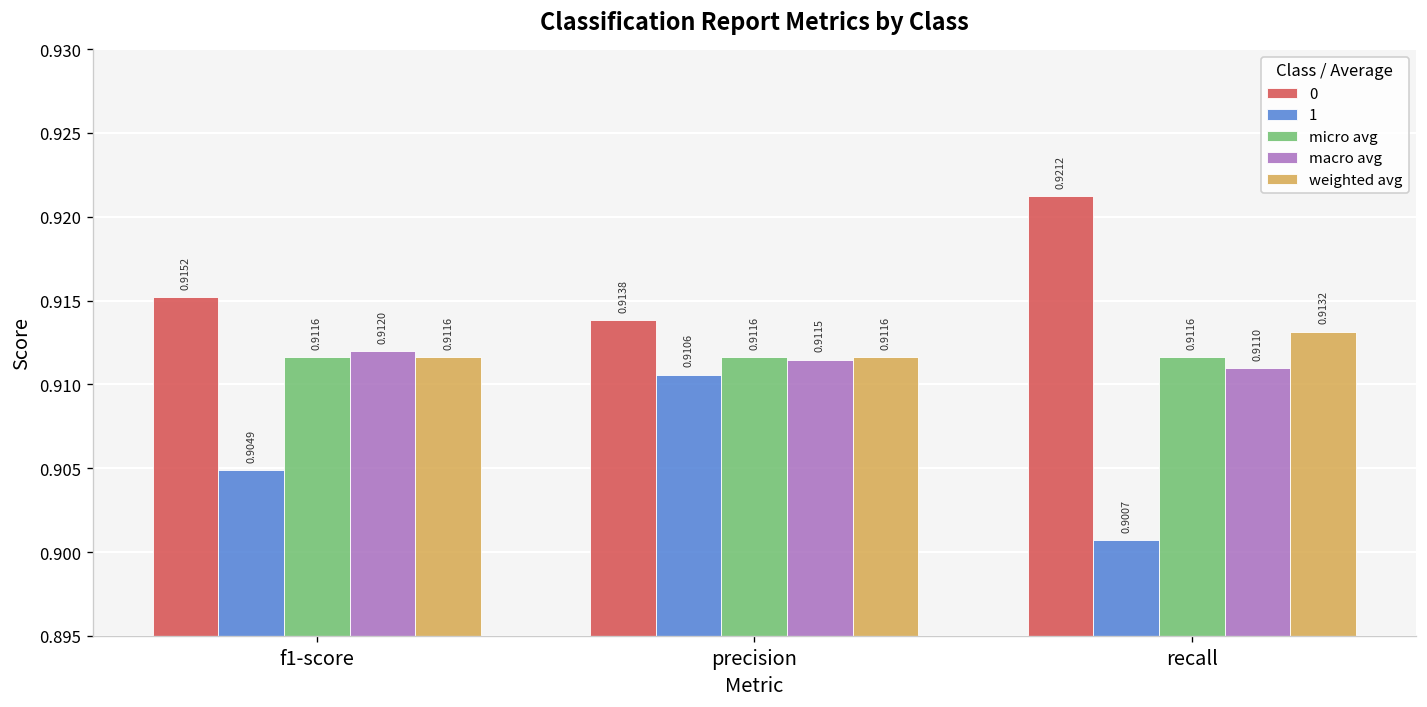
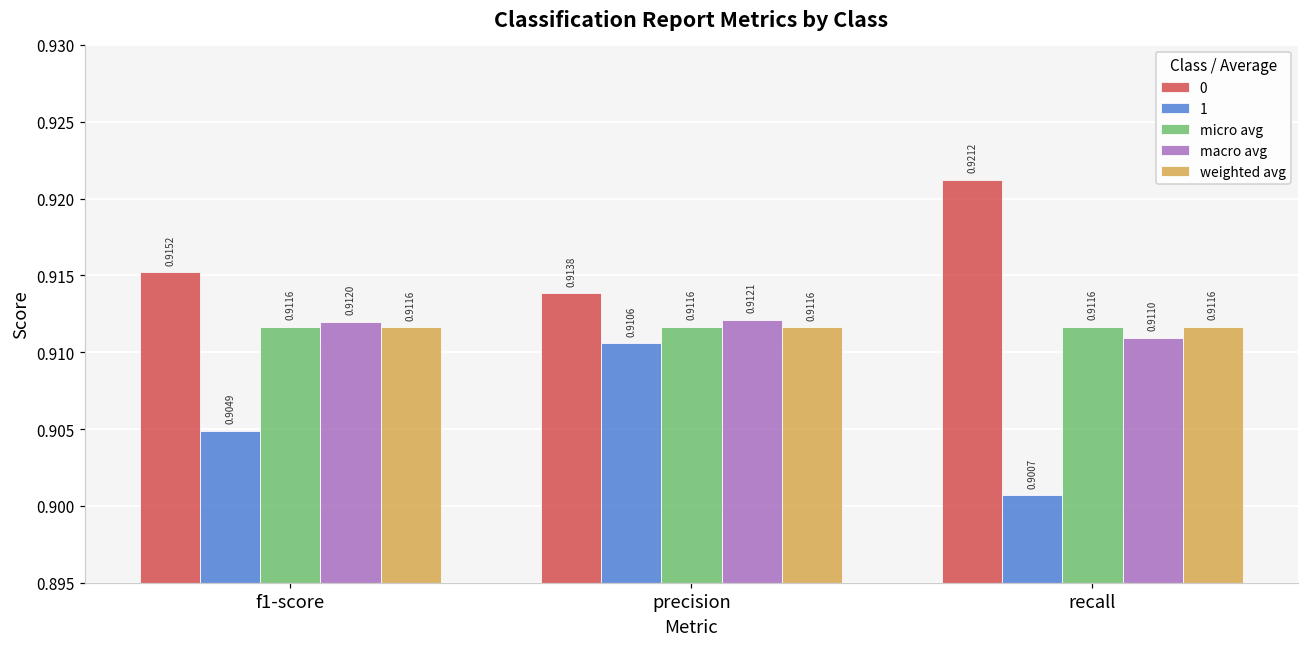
  {
    "0": {
      "f1-score": 0.9152,
      "precision": 0.9138,
      "recall": 0.9212
    },
    "1": {
      "f1-score": 0.9049,
      "precision": 0.9106,
      "recall": 0.9007
    },
    "micro avg": {
      "f1-score": 0.9116,
      "precision": 0.9116,
      "recall": 0.9116
    },
    "macro avg": {
      "f1-score": 0.9120,
-     "precision": 0.9115,
+     "precision": 0.9121,
      "recall": 0.9110
    },
    "weighted avg": {
      "f1-score": 0.9116,
      "precision": 0.9116,
-     "recall": 0.9132
+     "recall": 0.9116
    }
  }
